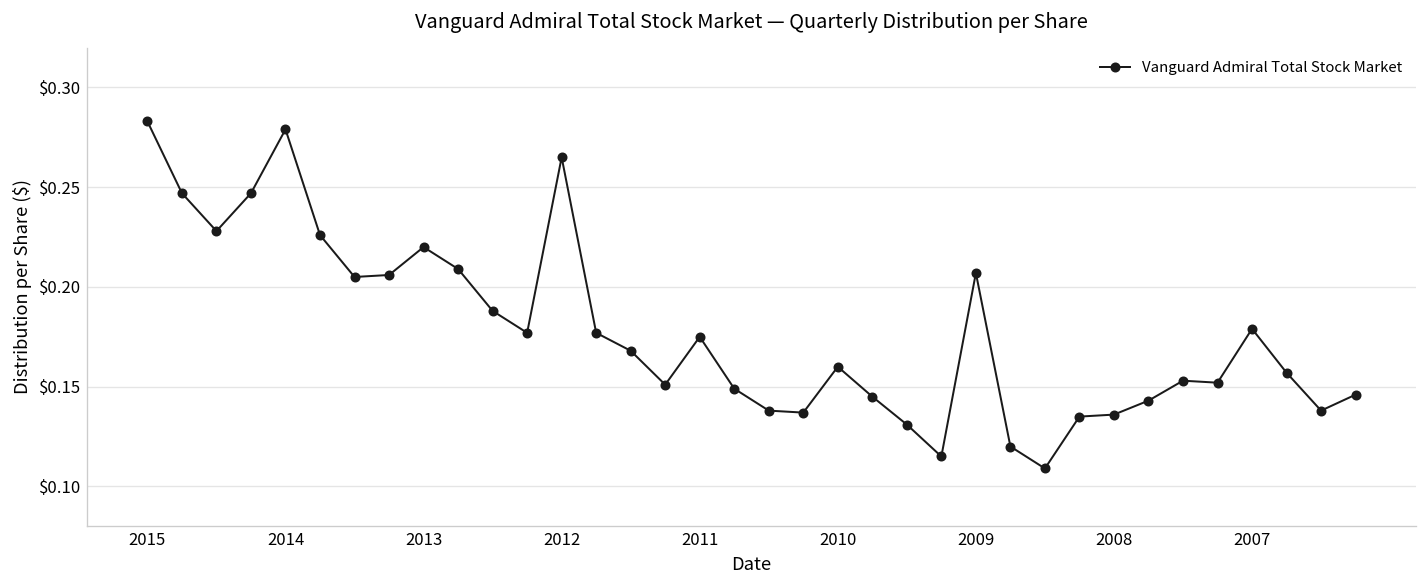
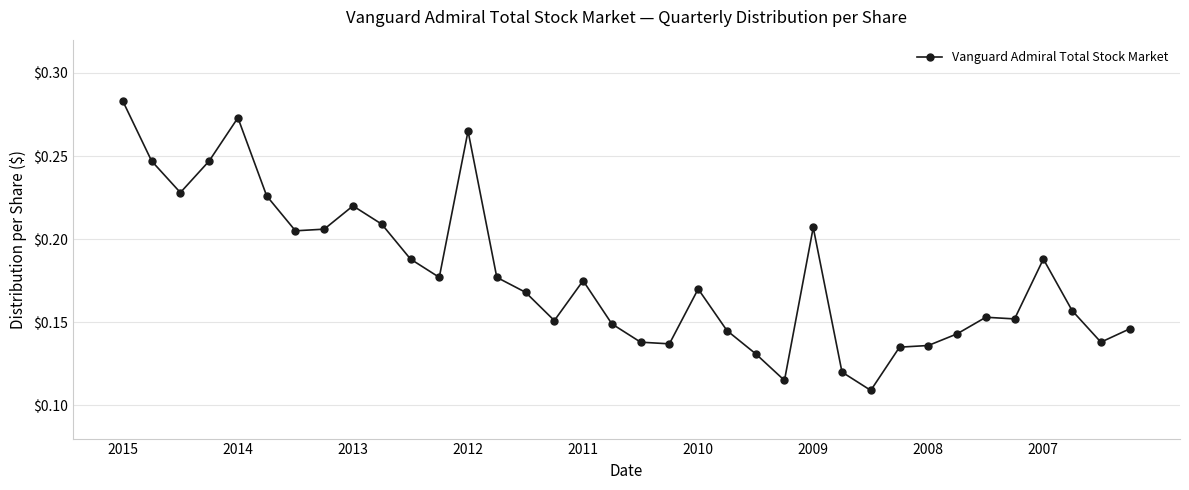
  {
    "2015": "$0.283",
-   "2014": "$0.279",
+   "2014": "$0.273",
    "2013": "$0.220",
    "2012": "$0.265",
    "2011": "$0.175",
-   "2010": "$0.16",
+   "2010": "$0.17",
    "2009": "$0.207",
    "2008": "$0.136",
-   "2007": "$0.179"
+   "2007": "$0.188"
  }
